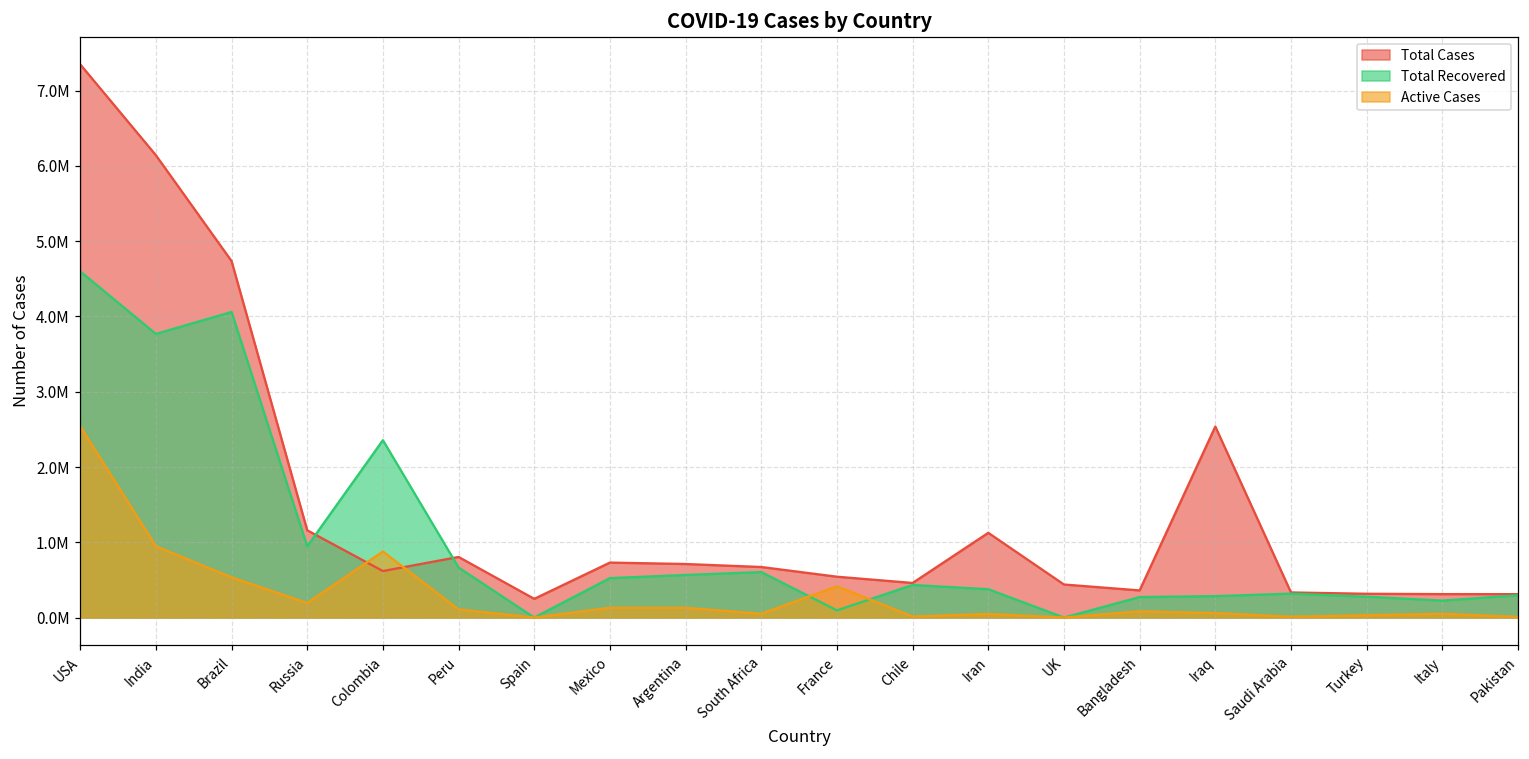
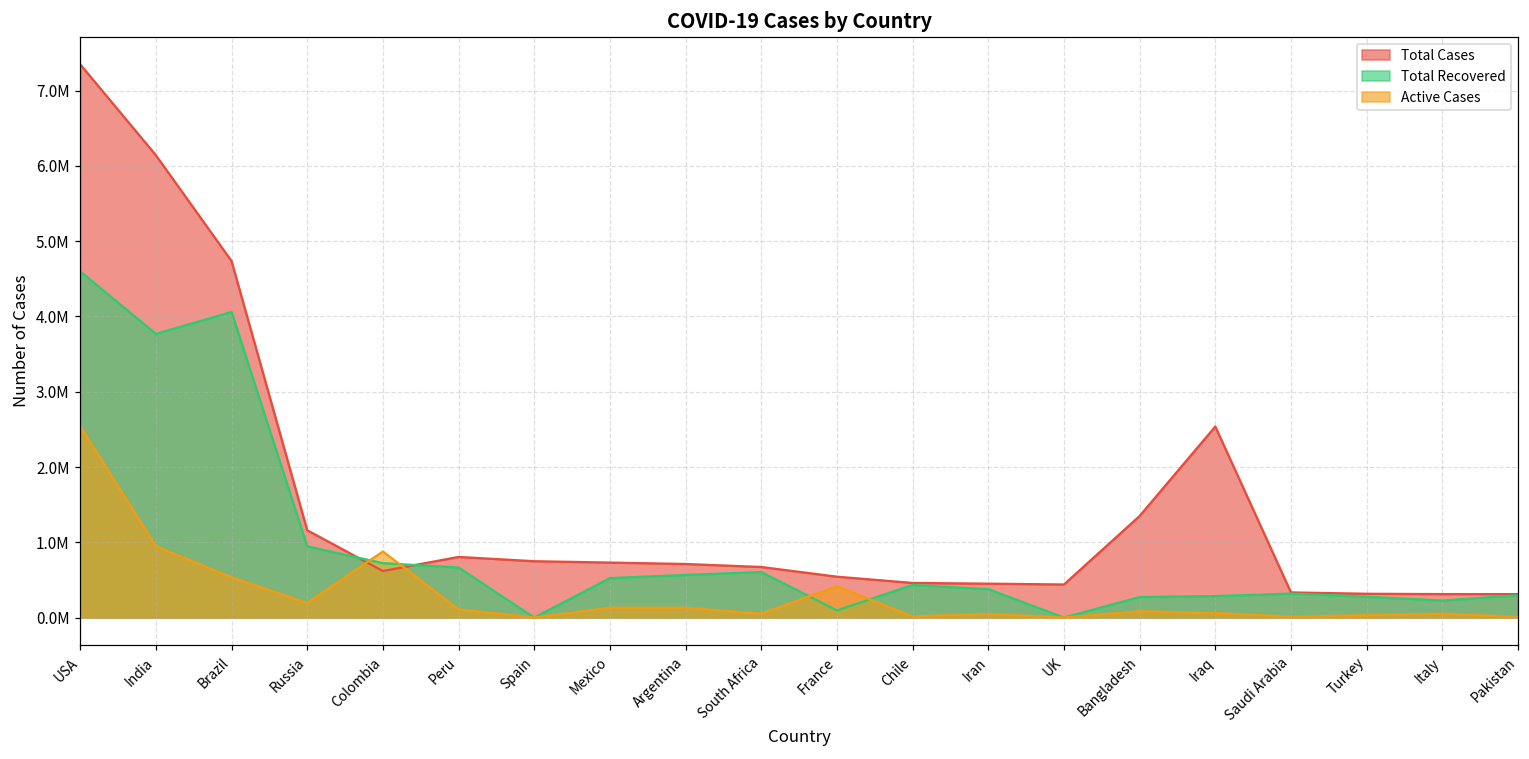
  {
    "Total Cases": {
      "USA": 7400000,
      "India": 6100000,
      "Brazil": 4700000,
      "Russia": 1200000,
      "Colombia": 600000,
      "Peru": 800000,
-     "Spain": 200000,
+     "Spain": 700000,
      "Mexico": 700000,
      "Argentina": 700000,
      "South Africa": 700000,
      "France": 500000,
-     "Iran": 1100000,
+     "Iran": 400000,
      "UK": 400000,
-     "Bangladesh": 400000,
+     "Bangladesh": 1300000,
      "Iraq": 2500000,
      "Turkey": 300000,
      "Italy": 300000
    },
    "Total Recovered": {
      "USA": 4600000,
      "India": 3800000,
      "Brazil": 4100000,
      "Russia": 900000,
-     "Colombia": 2400000,
+     "Colombia": 700000,
      "Peru": 700000,
      "Mexico": 500000,
      "Argentina": 600000,
      "South Africa": 600000,
      "France": 100000,
      "Iran": 400000,
      "Bangladesh": 300000,
      "Iraq": 300000,
      "Turkey": 300000,
      "Italy": 200000
    },
    "Active Cases": {
      "USA": 2500000,
      "India": 900000,
      "Brazil": 500000,
      "Russia": 200000,
      "Colombia": 900000,
      "Peru": 100000,
      "Mexico": 100000,
      "Argentina": 100000,
      "South Africa": 100000,
      "France": 400000,
      "Chile": 0,
      "Iran": 0,
      "Bangladesh": 100000,
      "Iraq": 100000,
      "Saudi Arabia": 0,
      "Turkey": 0,
      "Italy": 100000,
      "Pakistan": 0
    }
  }
